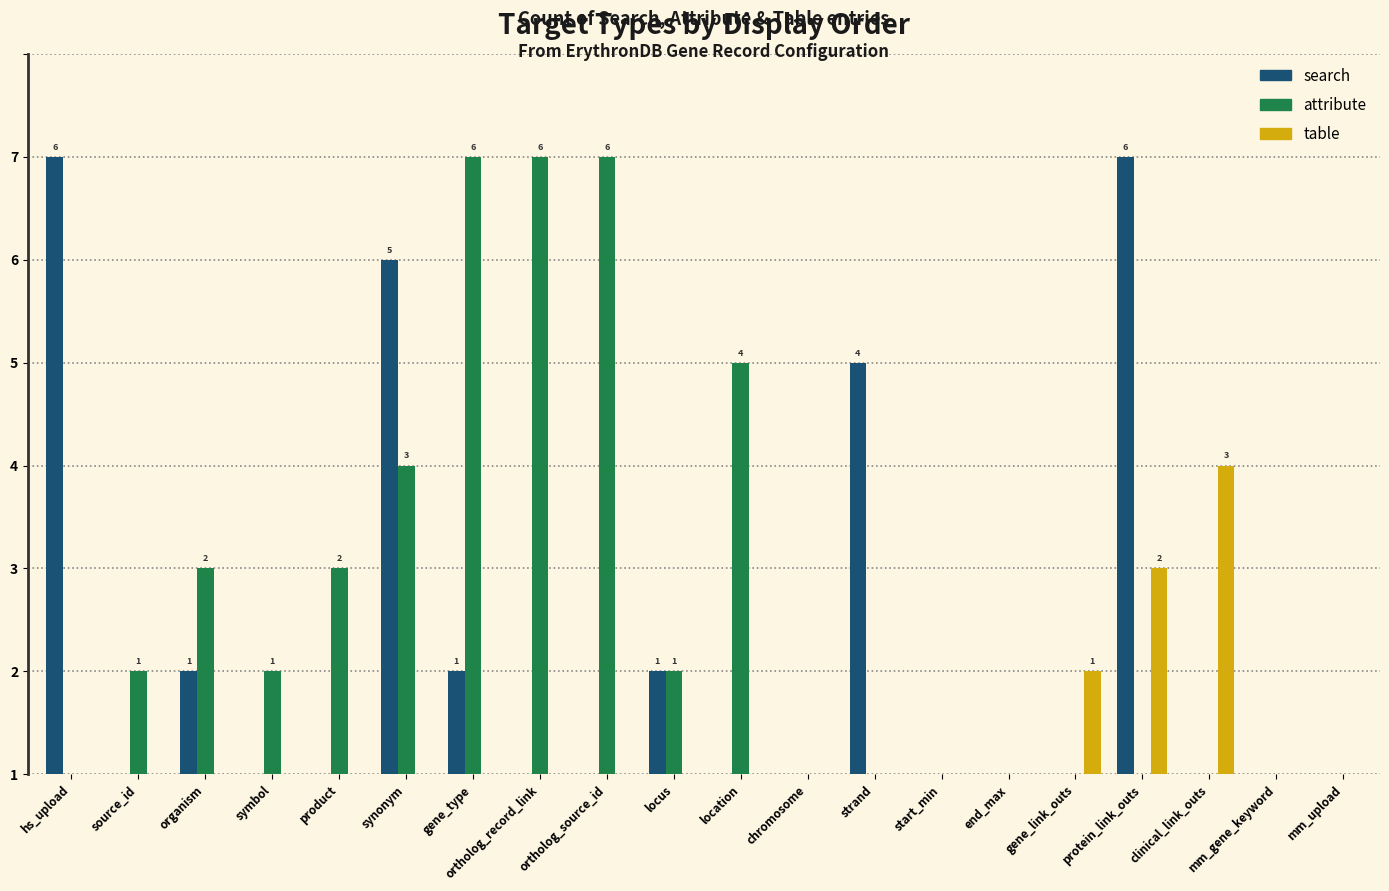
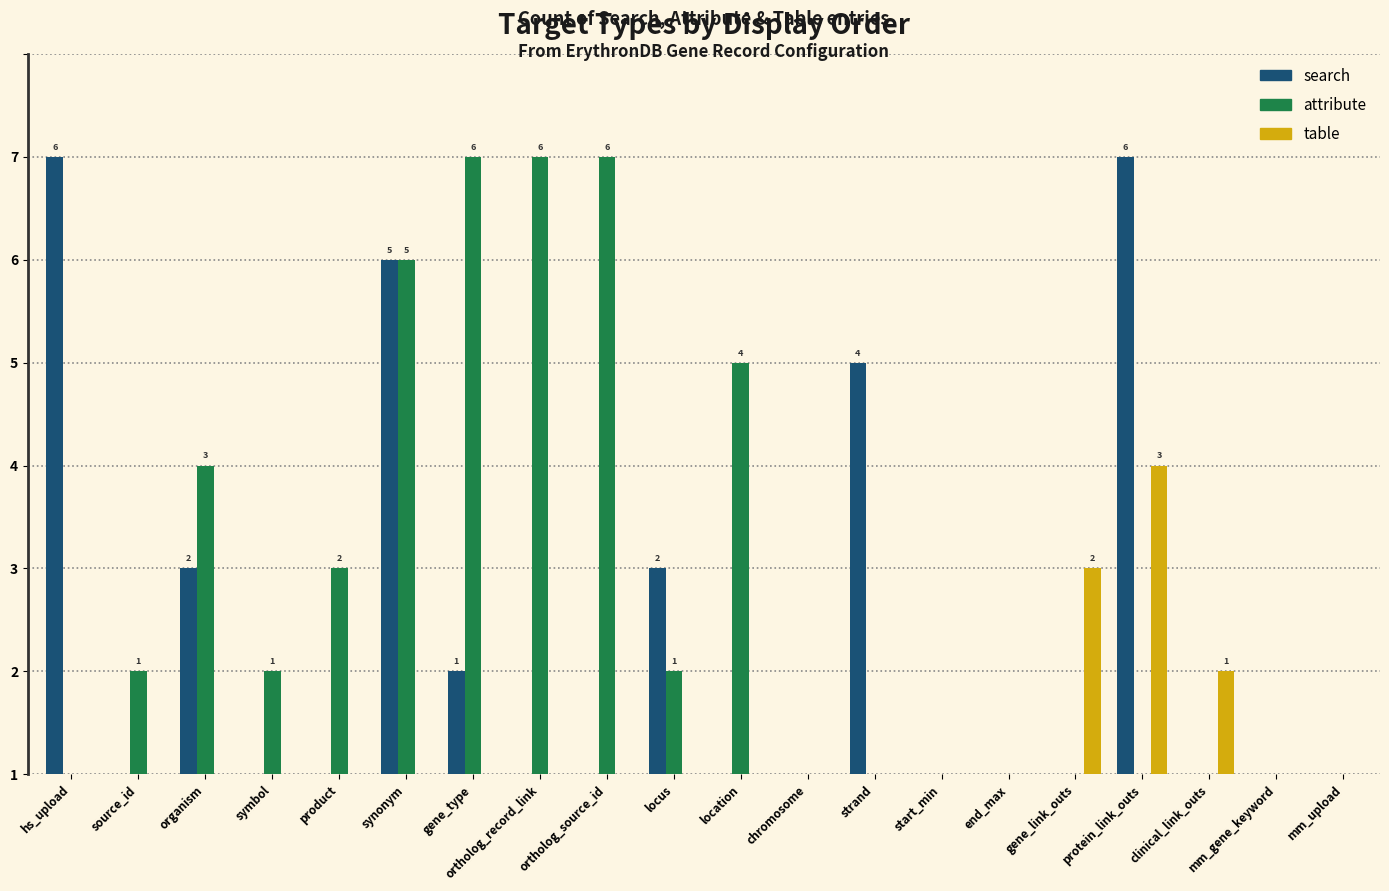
  {
    "search": {
      "hs_upload": 6,
-     "organism": 1,
+     "organism": 2,
      "synonym": 5,
      "gene_type": 1,
-     "locus": 1,
+     "locus": 2,
      "strand": 4,
      "protein_link_outs": 6
    },
    "attribute": {
      "source_id": 1,
-     "organism": 2,
+     "organism": 3,
      "symbol": 1,
      "product": 2,
-     "synonym": 3,
+     "synonym": 5,
      "gene_type": 6,
      "ortholog_record_link": 6,
      "ortholog_source_id": 6,
      "locus": 1,
      "location": 4
    },
    "table": {
-     "gene_link_outs": 1,
-     "protein_link_outs": 2,
-     "clinical_link_outs": 3
+     "gene_link_outs": 2,
+     "protein_link_outs": 3,
+     "clinical_link_outs": 1
    }
  }
